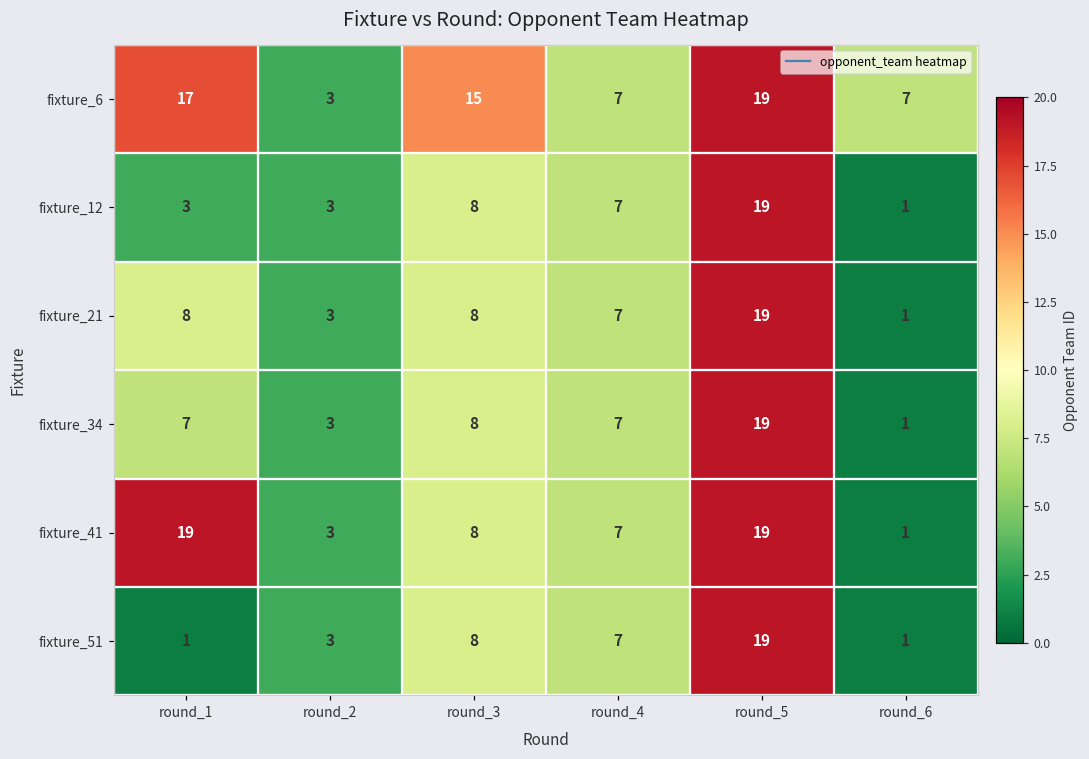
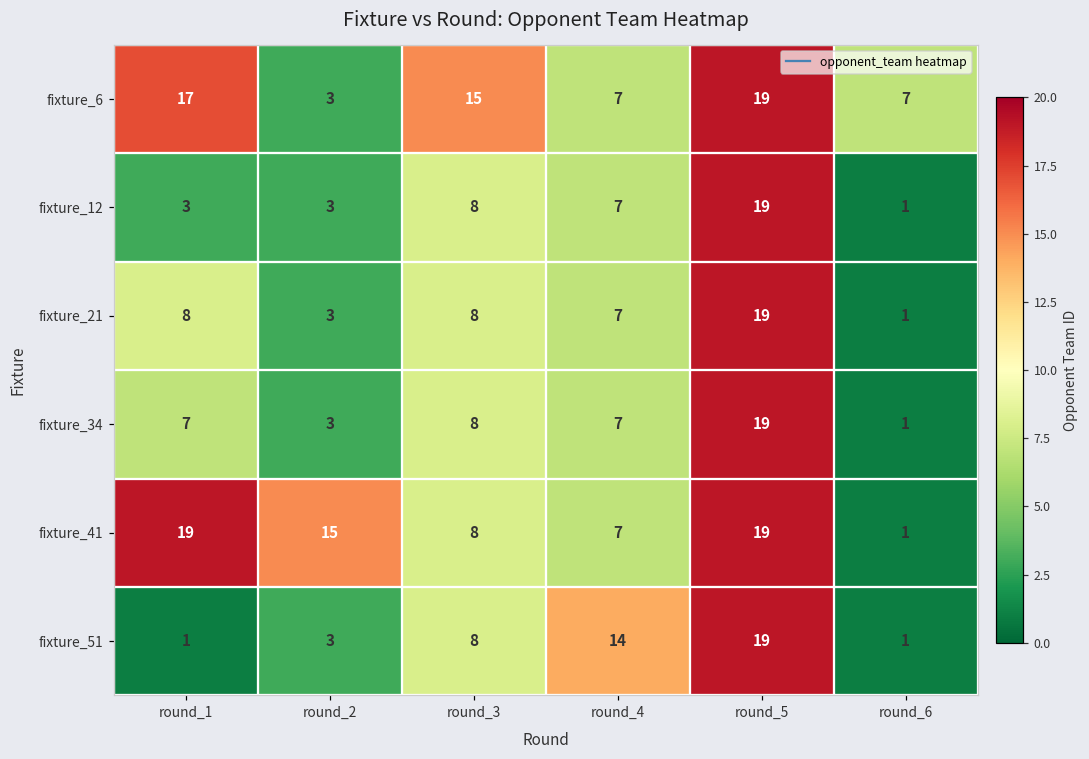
  {
    "fixture_6": {
      "round_1": 17,
      "round_2": 3,
      "round_3": 15,
      "round_4": 7,
      "round_5": 19,
      "round_6": 7
    },
    "fixture_12": {
      "round_1": 3,
      "round_2": 3,
      "round_3": 8,
      "round_4": 7,
      "round_5": 19,
      "round_6": 1
    },
    "fixture_21": {
      "round_1": 8,
      "round_2": 3,
      "round_3": 8,
      "round_4": 7,
      "round_5": 19,
      "round_6": 1
    },
    "fixture_34": {
      "round_1": 7,
      "round_2": 3,
      "round_3": 8,
      "round_4": 7,
      "round_5": 19,
      "round_6": 1
    },
    "fixture_41": {
      "round_1": 19,
-     "round_2": 3,
+     "round_2": 15,
      "round_3": 8,
      "round_4": 7,
      "round_5": 19,
      "round_6": 1
    },
    "fixture_51": {
      "round_1": 1,
      "round_2": 3,
      "round_3": 8,
-     "round_4": 7,
+     "round_4": 14,
      "round_5": 19,
      "round_6": 1
    }
  }
